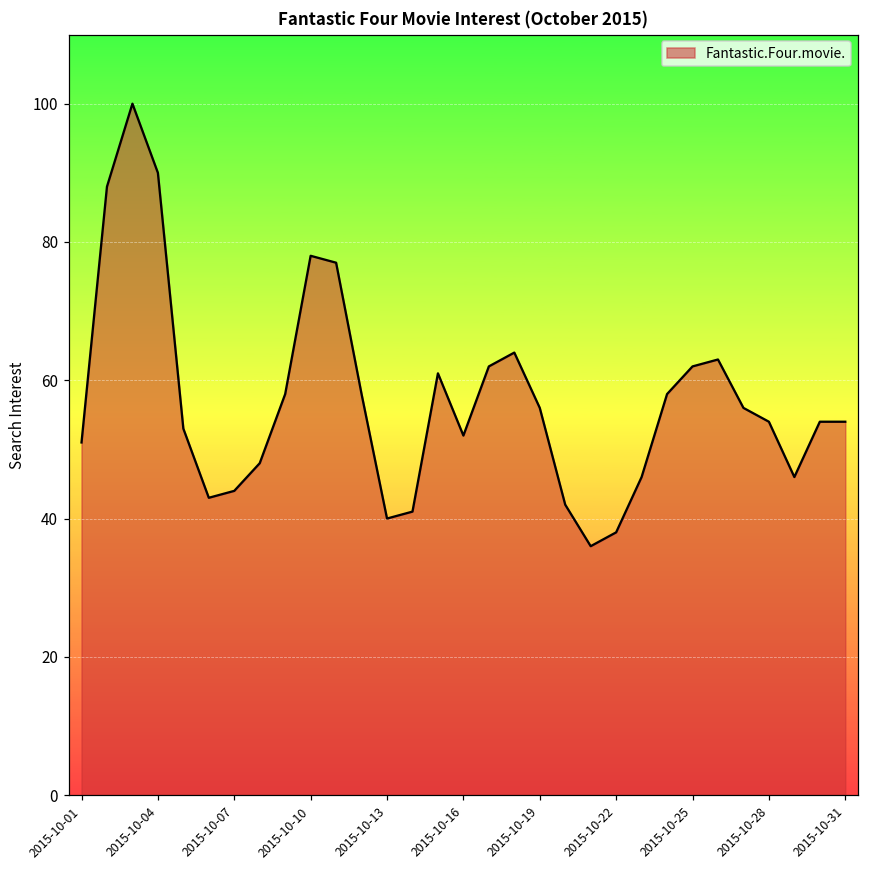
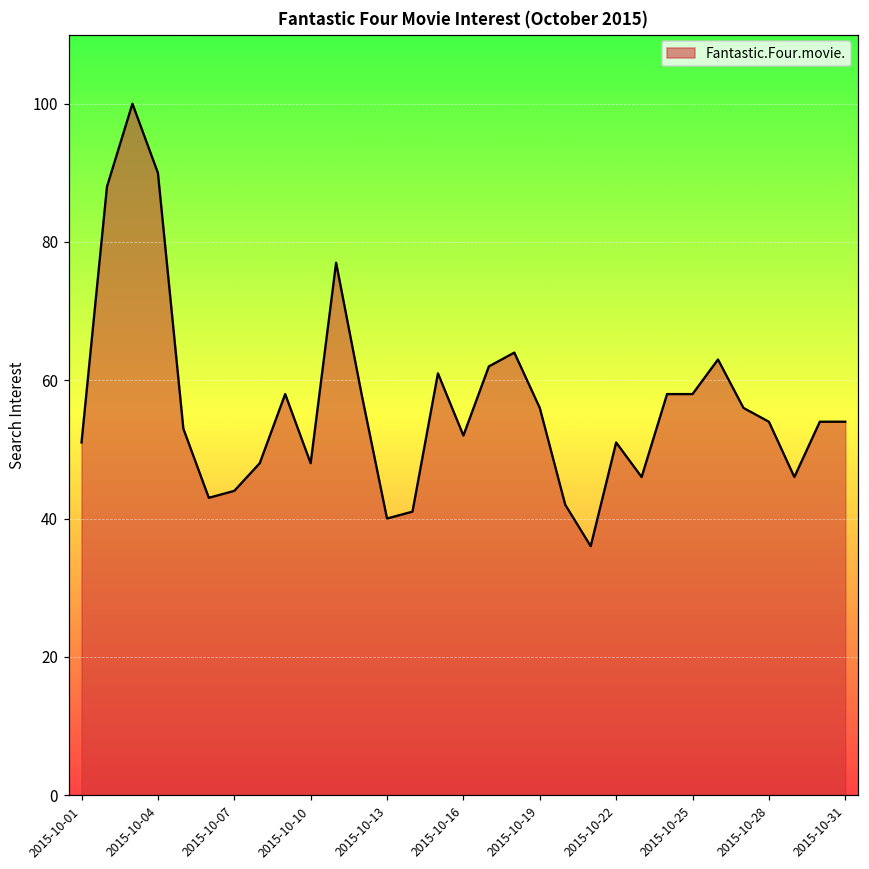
  {
    "2015-10-01": 51,
    "2015-10-04": 90,
    "2015-10-07": 44,
-   "2015-10-10": 78,
+   "2015-10-10": 48,
    "2015-10-13": 40,
    "2015-10-16": 52,
    "2015-10-19": 56,
-   "2015-10-22": 38,
-   "2015-10-25": 62,
+   "2015-10-22": 51,
+   "2015-10-25": 58,
    "2015-10-28": 54,
    "2015-10-31": 54
  }
